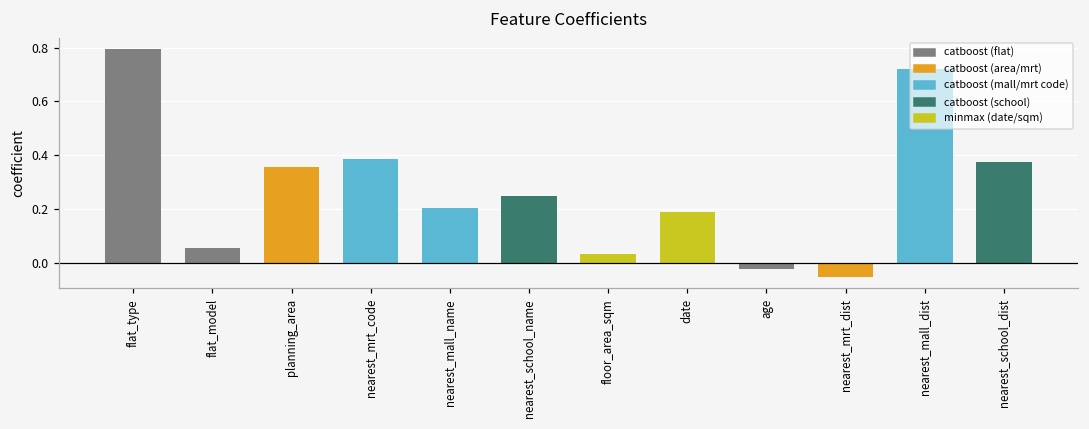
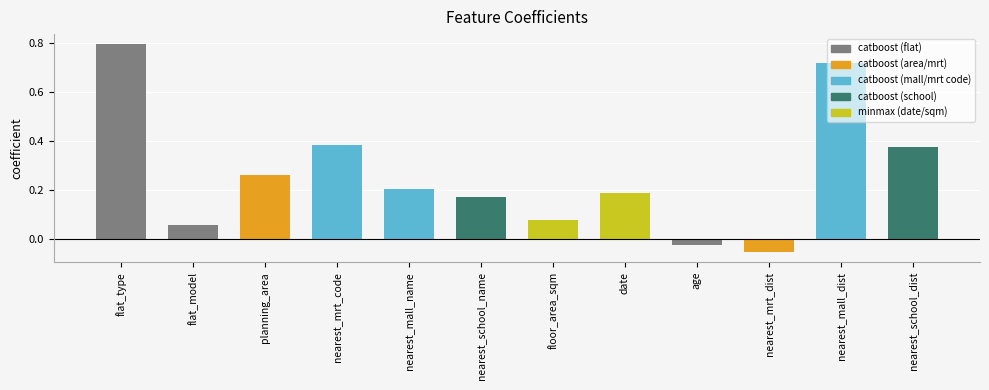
  {
    "flat_type": 0.80,
    "flat_model": 0.06,
-   "planning_area": 0.36,
+   "planning_area": 0.26,
    "nearest_mrt_code": 0.39,
    "nearest_mall_name": 0.20,
-   "nearest_school_name": 0.25,
-   "floor_area_sqm": 0.03,
+   "nearest_school_name": 0.17,
+   "floor_area_sqm": 0.08,
    "date": 0.19,
    "age": -0.02,
    "nearest_mrt_dist": -0.05,
    "nearest_school_dist": 0.38
  }
